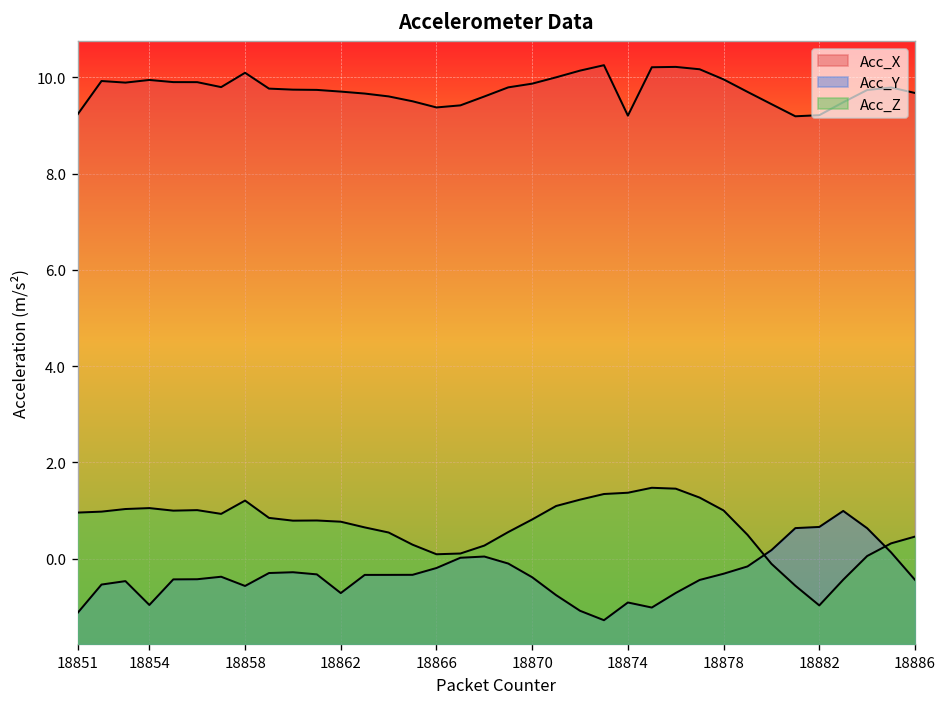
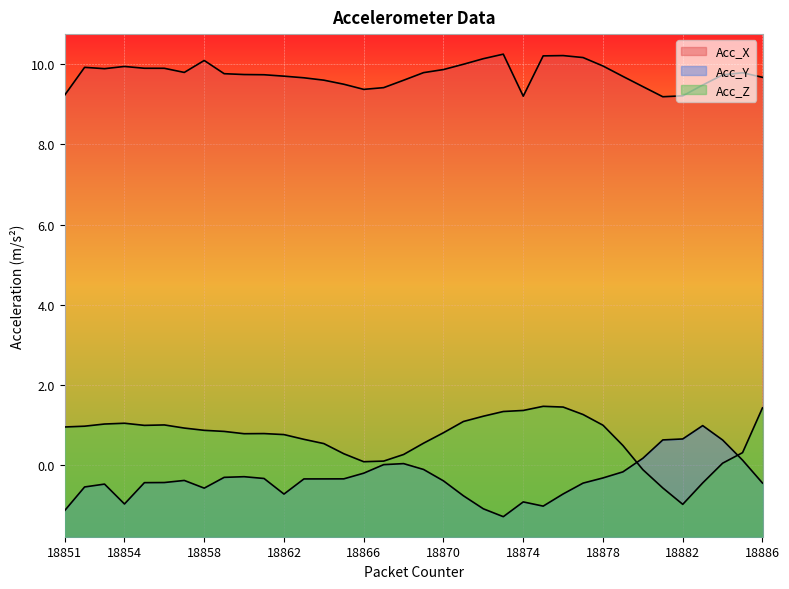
  {
    "Acc_X": {
      "18851": 9.2,
      "18854": 9.9,
      "18858": 10.1,
      "18862": 9.7,
      "18866": 9.4,
      "18870": 9.9,
      "18874": 9.2,
      "18878": 10.0,
      "18886": 9.7
    },
    "Acc_Y": {
      "18851": -1.1,
      "18854": -1.0,
      "18858": -0.6,
      "18862": -0.7,
      "18866": -0.2,
      "18870": -0.4,
      "18874": -0.9,
      "18878": -0.3,
      "18882": 0.7,
      "18886": -0.4
    },
    "Acc_Z": {
      "18851": 1.0,
      "18854": 1.0,
-     "18858": 1.2,
+     "18858": 0.9,
      "18862": 0.8,
      "18866": 0.1,
      "18870": 0.8,
      "18874": 1.4,
      "18878": 1.0,
      "18882": -1.0,
-     "18886": 0.5
+     "18886": 1.4
    }
  }
